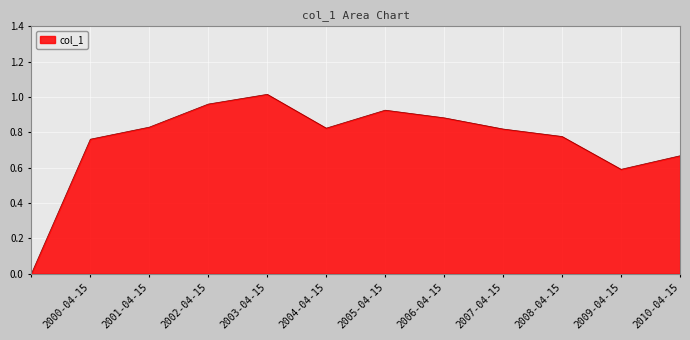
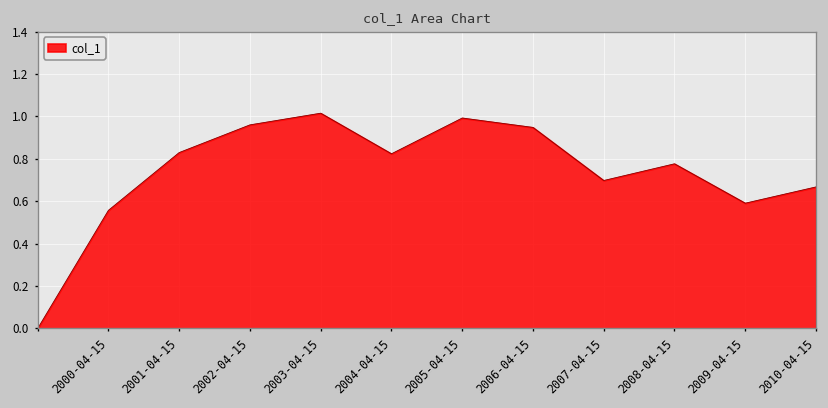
  {
-   "2000-04-15": 0.76,
+   "2000-04-15": 0.56,
    "2001-04-15": 0.83,
    "2002-04-15": 0.96,
    "2003-04-15": 1.02,
    "2004-04-15": 0.82,
-   "2005-04-15": 0.93,
-   "2006-04-15": 0.88,
-   "2007-04-15": 0.82,
+   "2005-04-15": 0.99,
+   "2006-04-15": 0.95,
+   "2007-04-15": 0.70,
    "2008-04-15": 0.78,
    "2009-04-15": 0.59,
    "2010-04-15": 0.67
  }
